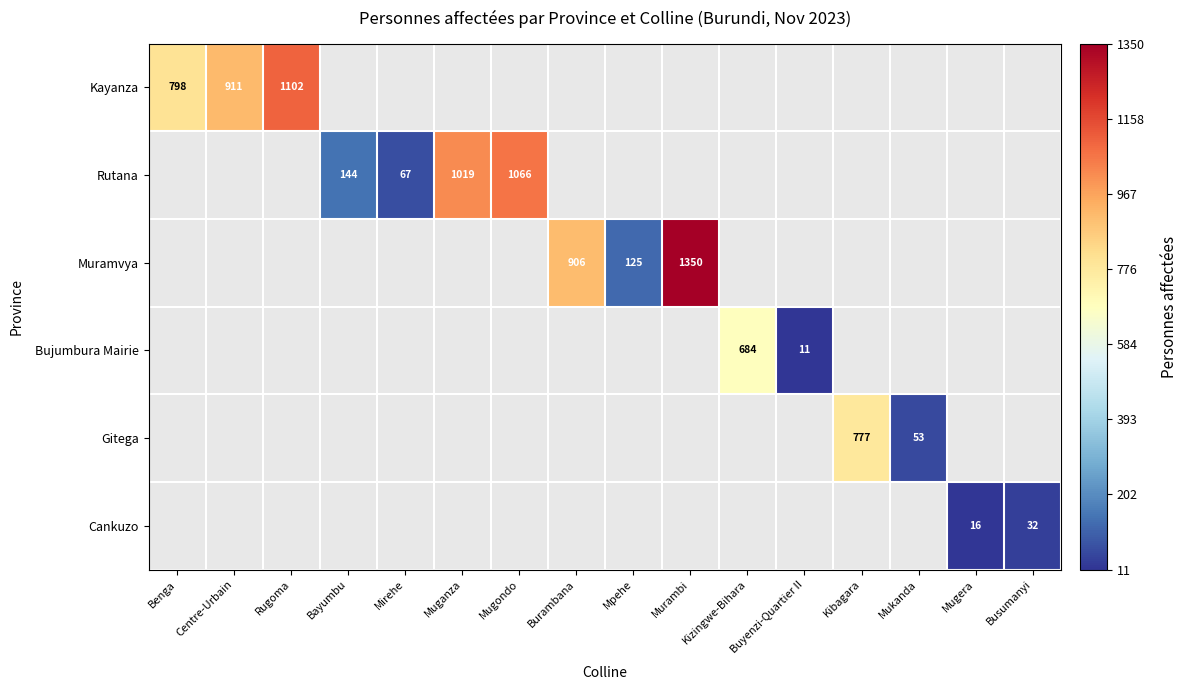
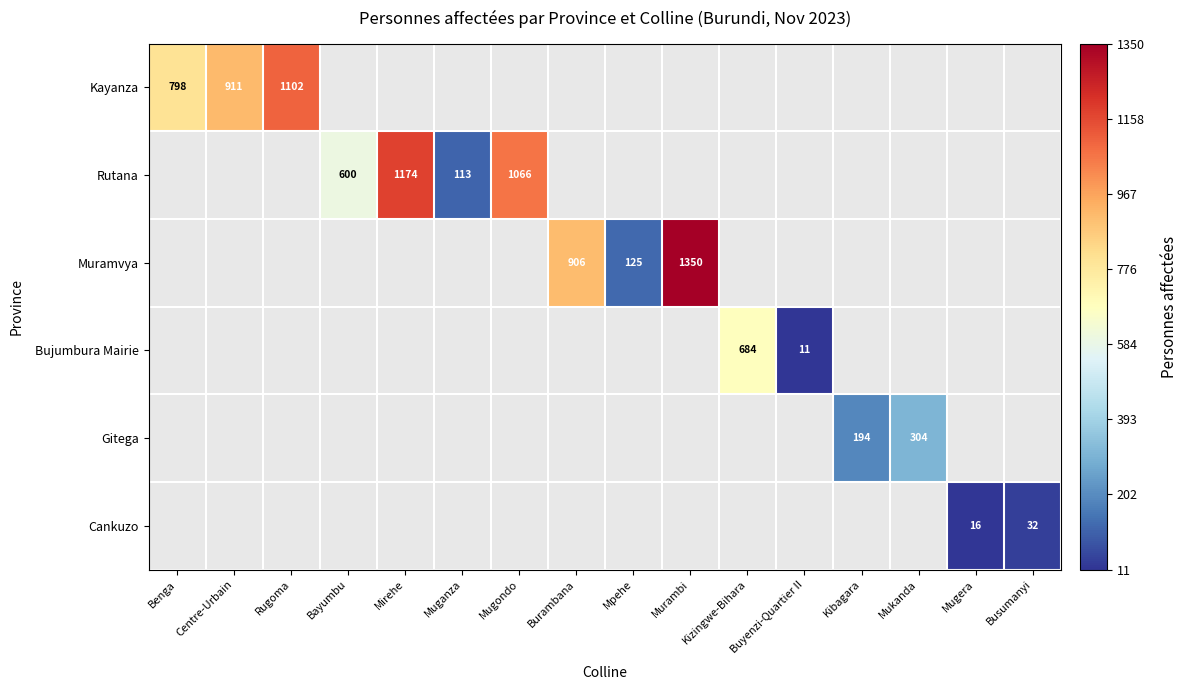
  {
    "Kayanza": {
      "Benga": 798,
      "Centre-Urbain": 911,
      "Rugoma": 1102
    },
    "Rutana": {
-     "Bayumbu": 144,
-     "Mirehe": 67,
-     "Muganza": 1019,
+     "Bayumbu": 600,
+     "Mirehe": 1174,
+     "Muganza": 113,
      "Mugondo": 1066
    },
    "Muramvya": {
      "Burambana": 906,
      "Mpehe": 125,
      "Murambi": 1350
    },
    "Bujumbura Mairie": {
      "Kizingwe-Bihara": 684,
      "Buyenzi-Quartier II": 11
    },
    "Gitega": {
-     "Kibagara": 777,
-     "Mukanda": 53
+     "Kibagara": 194,
+     "Mukanda": 304
    },
    "Cankuzo": {
      "Mugera": 16,
      "Busumanyi": 32
    }
  }
